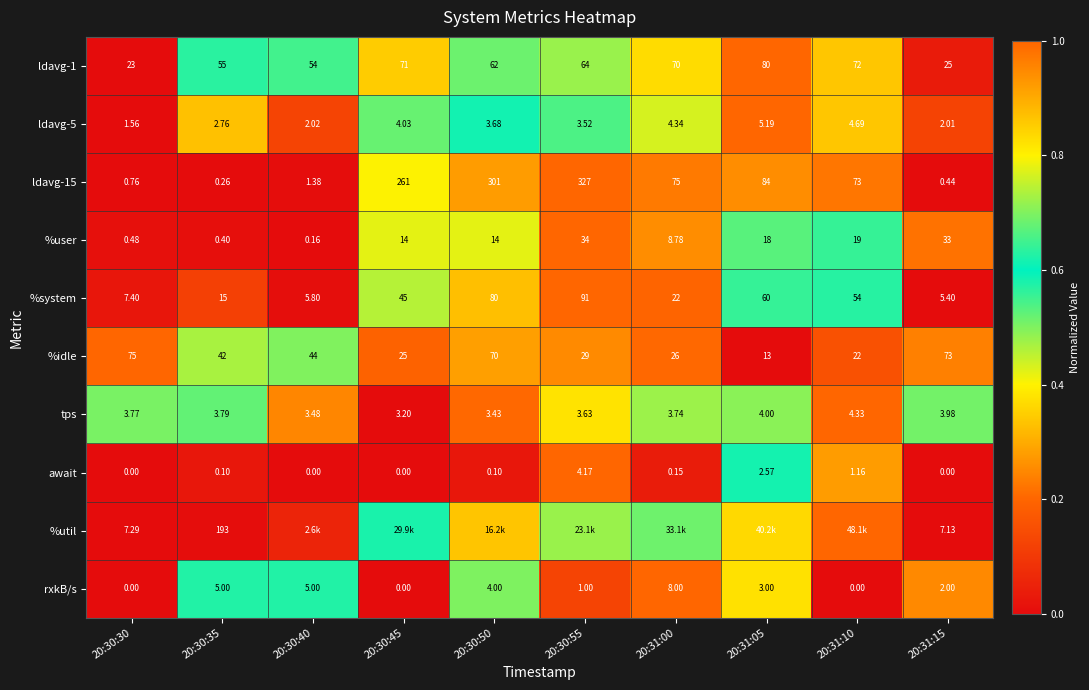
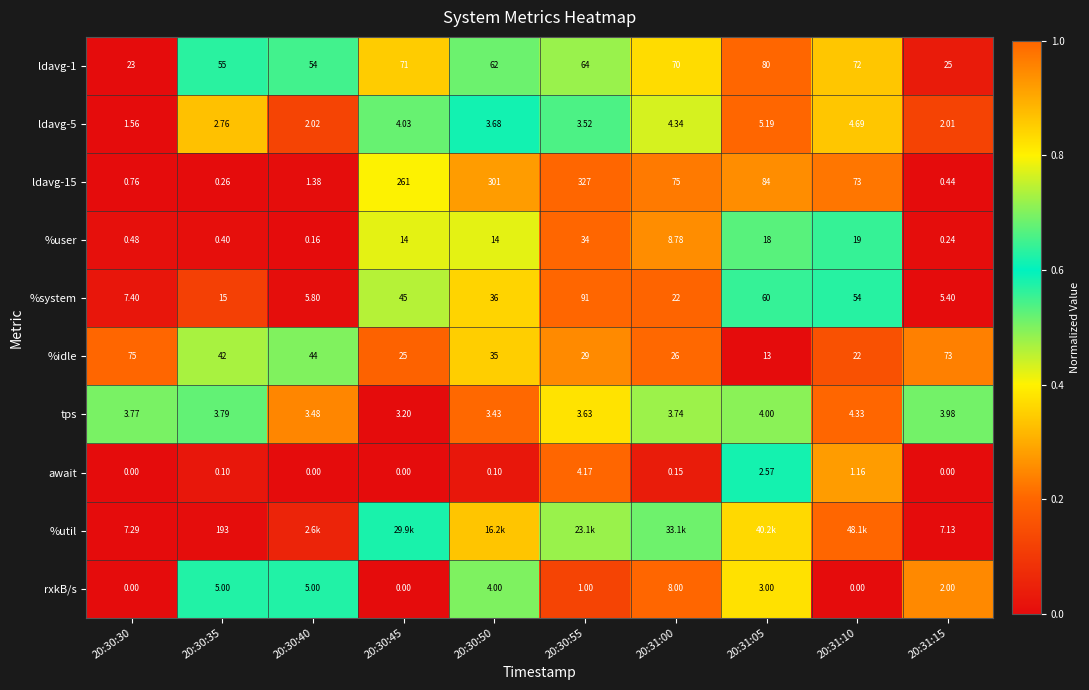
  {
    "ldavg-1": {
      "20:30:30": "23",
      "20:30:35": "55",
      "20:30:40": "54",
      "20:30:45": "71",
      "20:30:50": "62",
      "20:30:55": "64",
      "20:31:00": "70",
      "20:31:05": "80",
      "20:31:10": "72",
      "20:31:15": "25"
    },
    "ldavg-5": {
      "20:30:30": "1.56",
      "20:30:35": "2.76",
      "20:30:40": "2.02",
      "20:30:45": "4.03",
      "20:30:50": "3.68",
      "20:30:55": "3.52",
      "20:31:00": "4.34",
      "20:31:05": "5.19",
      "20:31:10": "4.69",
      "20:31:15": "2.01"
    },
    "ldavg-15": {
      "20:30:30": "0.76",
      "20:30:35": "0.26",
      "20:30:40": "1.38",
      "20:30:45": "261",
      "20:30:50": "301",
      "20:30:55": "327",
      "20:31:00": "75",
      "20:31:05": "84",
      "20:31:10": "73",
      "20:31:15": "0.44"
    },
    "%user": {
      "20:30:30": "0.48",
      "20:30:35": "0.40",
      "20:30:40": "0.16",
      "20:30:45": "14",
      "20:30:50": "14",
      "20:30:55": "34",
      "20:31:00": "8.78",
      "20:31:05": "18",
      "20:31:10": "19",
-     "20:31:15": "33"
+     "20:31:15": "0.24"
    },
    "%system": {
      "20:30:30": "7.40",
      "20:30:35": "15",
      "20:30:40": "5.80",
      "20:30:45": "45",
-     "20:30:50": "80",
+     "20:30:50": "36",
      "20:30:55": "91",
      "20:31:00": "22",
      "20:31:05": "60",
      "20:31:10": "54",
      "20:31:15": "5.40"
    },
    "%idle": {
      "20:30:30": "75",
      "20:30:35": "42",
      "20:30:40": "44",
      "20:30:45": "25",
-     "20:30:50": "70",
+     "20:30:50": "35",
      "20:30:55": "29",
      "20:31:00": "26",
      "20:31:05": "13",
      "20:31:10": "22",
      "20:31:15": "73"
    },
    "tps": {
      "20:30:30": "3.77",
      "20:30:35": "3.79",
      "20:30:40": "3.48",
      "20:30:45": "3.20",
      "20:30:50": "3.43",
      "20:30:55": "3.63",
      "20:31:00": "3.74",
      "20:31:05": "4.00",
      "20:31:10": "4.33",
      "20:31:15": "3.98"
    },
    "await": {
      "20:30:30": "0.00",
      "20:30:35": "0.10",
      "20:30:40": "0.00",
      "20:30:45": "0.00",
      "20:30:50": "0.10",
      "20:30:55": "4.17",
      "20:31:00": "0.15",
      "20:31:05": "2.57",
      "20:31:10": "1.16",
      "20:31:15": "0.00"
    },
    "%util": {
      "20:30:30": "7.29",
      "20:30:35": "193",
      "20:30:40": "2.6k",
      "20:30:45": "29.9k",
      "20:30:50": "16.2k",
      "20:30:55": "23.1k",
      "20:31:00": "33.1k",
      "20:31:05": "40.2k",
      "20:31:10": "48.1k",
      "20:31:15": "7.13"
    },
    "rxkB/s": {
      "20:30:30": "0.00",
      "20:30:35": "5.00",
      "20:30:40": "5.00",
      "20:30:45": "0.00",
      "20:30:50": "4.00",
      "20:30:55": "1.00",
      "20:31:00": "8.00",
      "20:31:05": "3.00",
      "20:31:10": "0.00",
      "20:31:15": "2.00"
    }
  }
